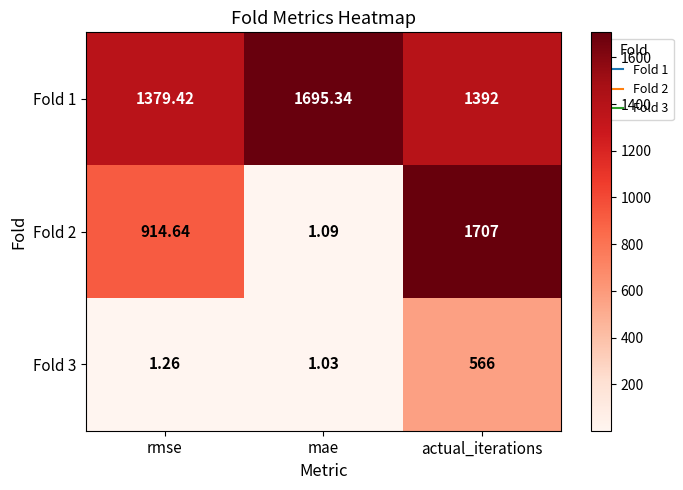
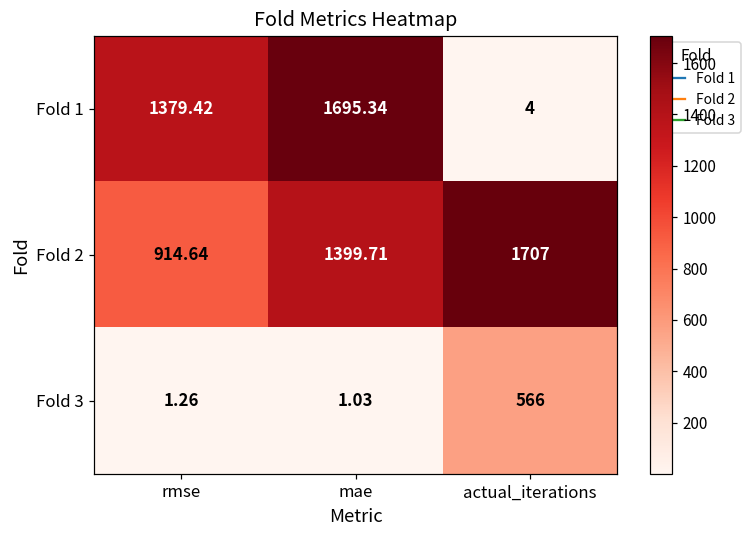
  {
    "Fold 1": {
      "rmse": 1379.42,
      "mae": 1695.34,
-     "actual_iterations": 1392
+     "actual_iterations": 4
    },
    "Fold 2": {
      "rmse": 914.64,
-     "mae": 1.09,
+     "mae": 1399.71,
      "actual_iterations": 1707
    },
    "Fold 3": {
      "rmse": 1.26,
      "mae": 1.03,
      "actual_iterations": 566
    }
  }
